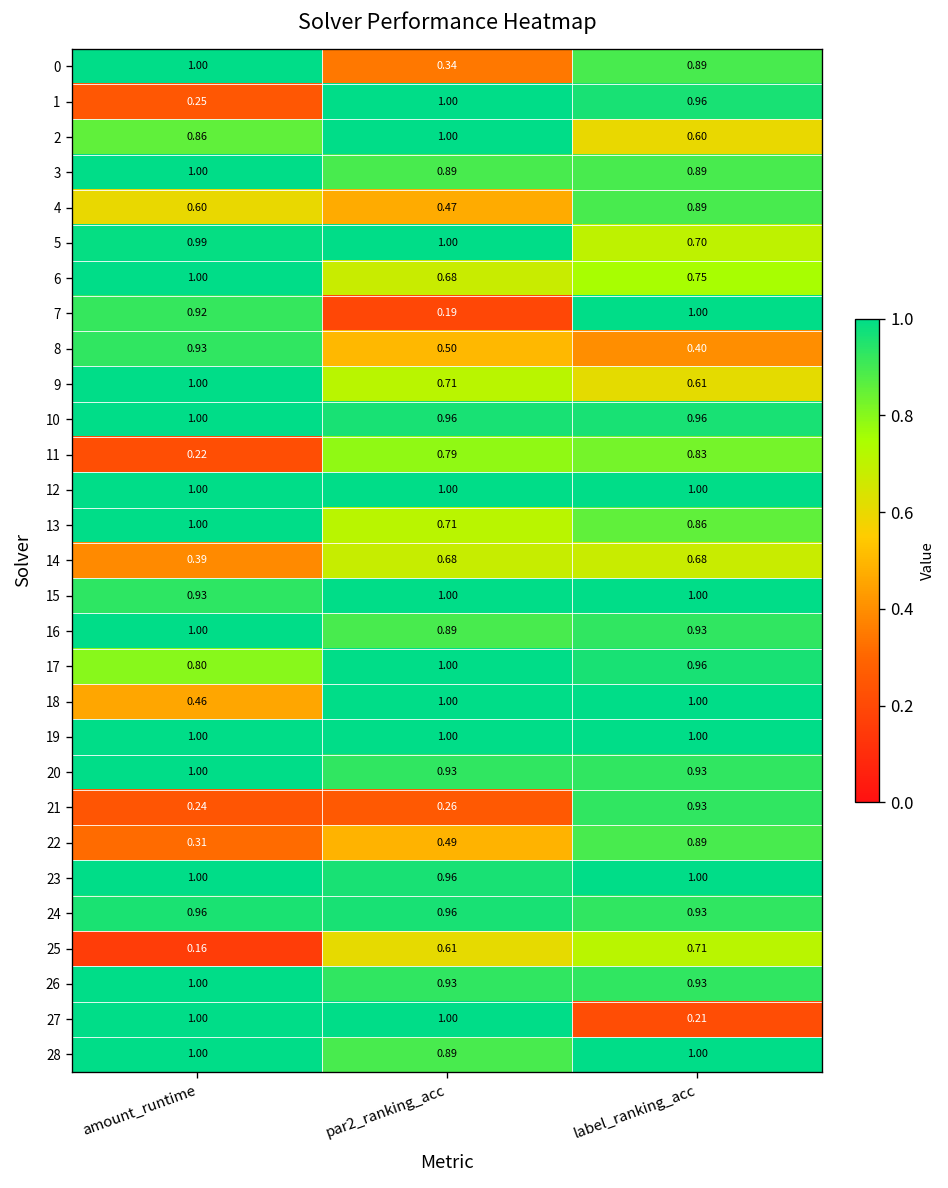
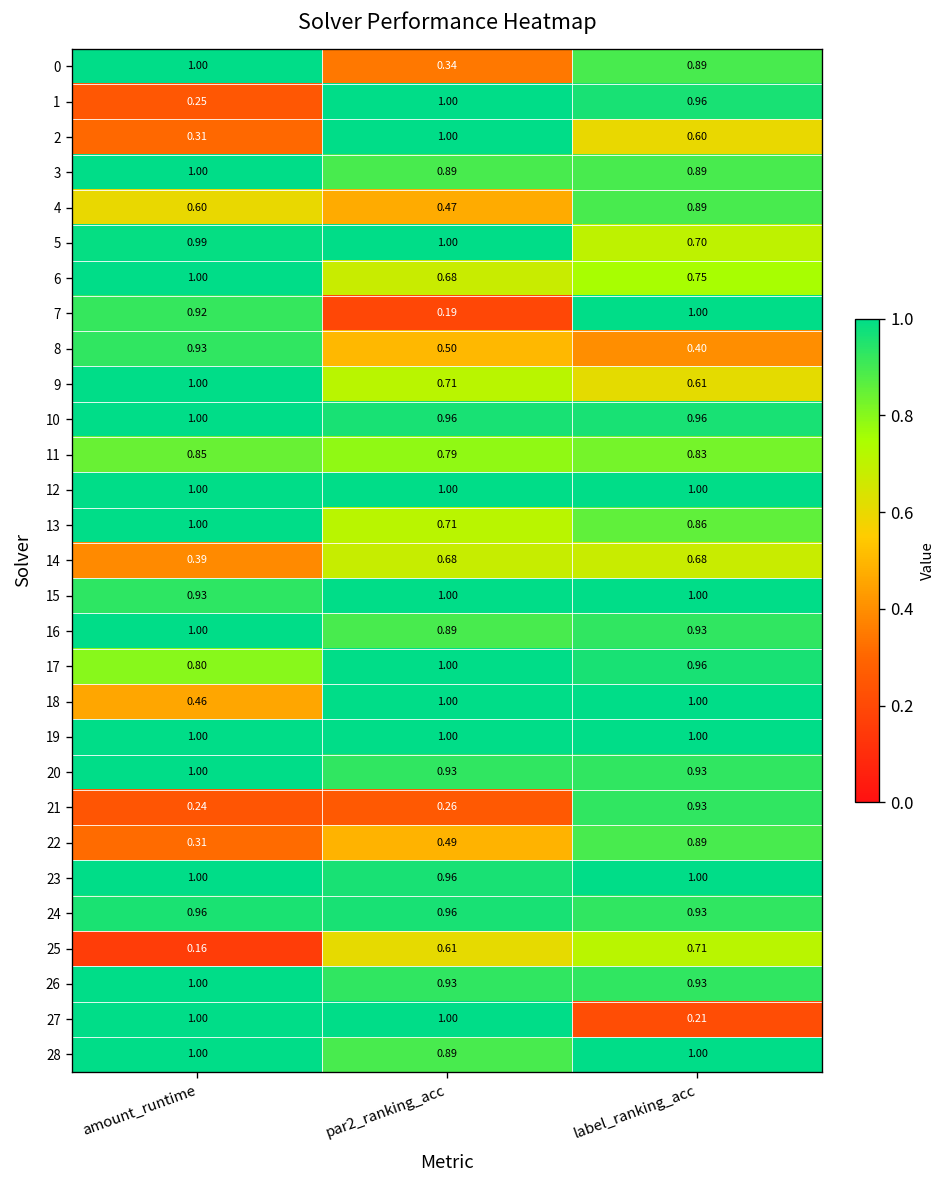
  {
    "0": {
      "amount_runtime": 1.00,
      "par2_ranking_acc": 0.34,
      "label_ranking_acc": 0.89
    },
    "1": {
      "amount_runtime": 0.25,
      "par2_ranking_acc": 1.00,
      "label_ranking_acc": 0.96
    },
    "2": {
-     "amount_runtime": 0.86,
+     "amount_runtime": 0.31,
      "par2_ranking_acc": 1.00,
      "label_ranking_acc": 0.60
    },
    "3": {
      "amount_runtime": 1.00,
      "par2_ranking_acc": 0.89,
      "label_ranking_acc": 0.89
    },
    "4": {
      "amount_runtime": 0.60,
      "par2_ranking_acc": 0.47,
      "label_ranking_acc": 0.89
    },
    "5": {
      "amount_runtime": 0.99,
      "par2_ranking_acc": 1.00,
      "label_ranking_acc": 0.70
    },
    "6": {
      "amount_runtime": 1.00,
      "par2_ranking_acc": 0.68,
      "label_ranking_acc": 0.75
    },
    "7": {
      "amount_runtime": 0.92,
      "par2_ranking_acc": 0.19,
      "label_ranking_acc": 1.00
    },
    "8": {
      "amount_runtime": 0.93,
      "par2_ranking_acc": 0.50,
      "label_ranking_acc": 0.40
    },
    "9": {
      "amount_runtime": 1.00,
      "par2_ranking_acc": 0.71,
      "label_ranking_acc": 0.61
    },
    "10": {
      "amount_runtime": 1.00,
      "par2_ranking_acc": 0.96,
      "label_ranking_acc": 0.96
    },
    "11": {
-     "amount_runtime": 0.22,
+     "amount_runtime": 0.85,
      "par2_ranking_acc": 0.79,
      "label_ranking_acc": 0.83
    },
    "12": {
      "amount_runtime": 1.00,
      "par2_ranking_acc": 1.00,
      "label_ranking_acc": 1.00
    },
    "13": {
      "amount_runtime": 1.00,
      "par2_ranking_acc": 0.71,
      "label_ranking_acc": 0.86
    },
    "14": {
      "amount_runtime": 0.39,
      "par2_ranking_acc": 0.68,
      "label_ranking_acc": 0.68
    },
    "15": {
      "amount_runtime": 0.93,
      "par2_ranking_acc": 1.00,
      "label_ranking_acc": 1.00
    },
    "16": {
      "amount_runtime": 1.00,
      "par2_ranking_acc": 0.89,
      "label_ranking_acc": 0.93
    },
    "17": {
      "amount_runtime": 0.80,
      "par2_ranking_acc": 1.00,
      "label_ranking_acc": 0.96
    },
    "18": {
      "amount_runtime": 0.46,
      "par2_ranking_acc": 1.00,
      "label_ranking_acc": 1.00
    },
    "19": {
      "amount_runtime": 1.00,
      "par2_ranking_acc": 1.00,
      "label_ranking_acc": 1.00
    },
    "20": {
      "amount_runtime": 1.00,
      "par2_ranking_acc": 0.93,
      "label_ranking_acc": 0.93
    },
    "21": {
      "amount_runtime": 0.24,
      "par2_ranking_acc": 0.26,
      "label_ranking_acc": 0.93
    },
    "22": {
      "amount_runtime": 0.31,
      "par2_ranking_acc": 0.49,
      "label_ranking_acc": 0.89
    },
    "23": {
      "amount_runtime": 1.00,
      "par2_ranking_acc": 0.96,
      "label_ranking_acc": 1.00
    },
    "24": {
      "amount_runtime": 0.96,
      "par2_ranking_acc": 0.96,
      "label_ranking_acc": 0.93
    },
    "25": {
      "amount_runtime": 0.16,
      "par2_ranking_acc": 0.61,
      "label_ranking_acc": 0.71
    },
    "26": {
      "amount_runtime": 1.00,
      "par2_ranking_acc": 0.93,
      "label_ranking_acc": 0.93
    },
    "27": {
      "amount_runtime": 1.00,
      "par2_ranking_acc": 1.00,
      "label_ranking_acc": 0.21
    },
    "28": {
      "amount_runtime": 1.00,
      "par2_ranking_acc": 0.89,
      "label_ranking_acc": 1.00
    }
  }
